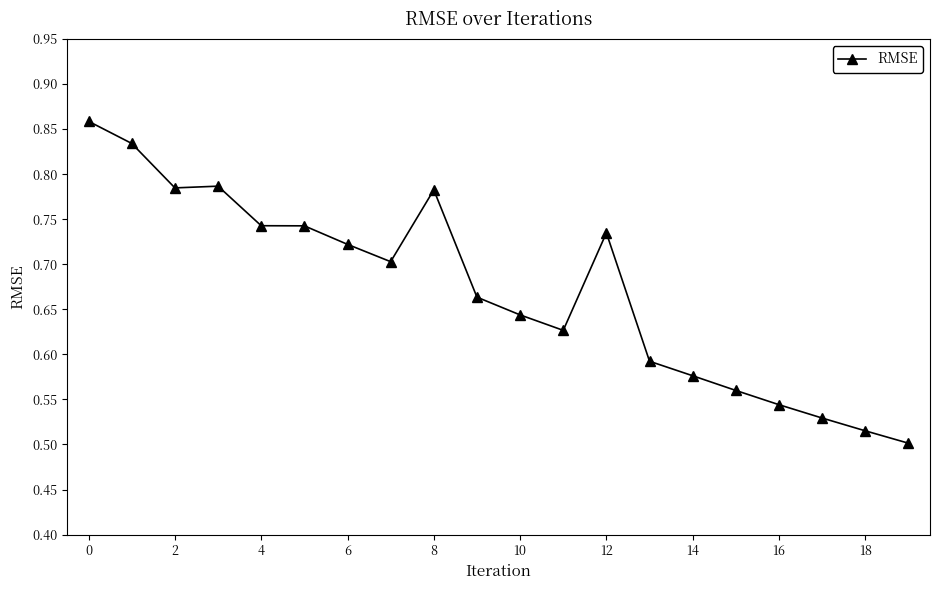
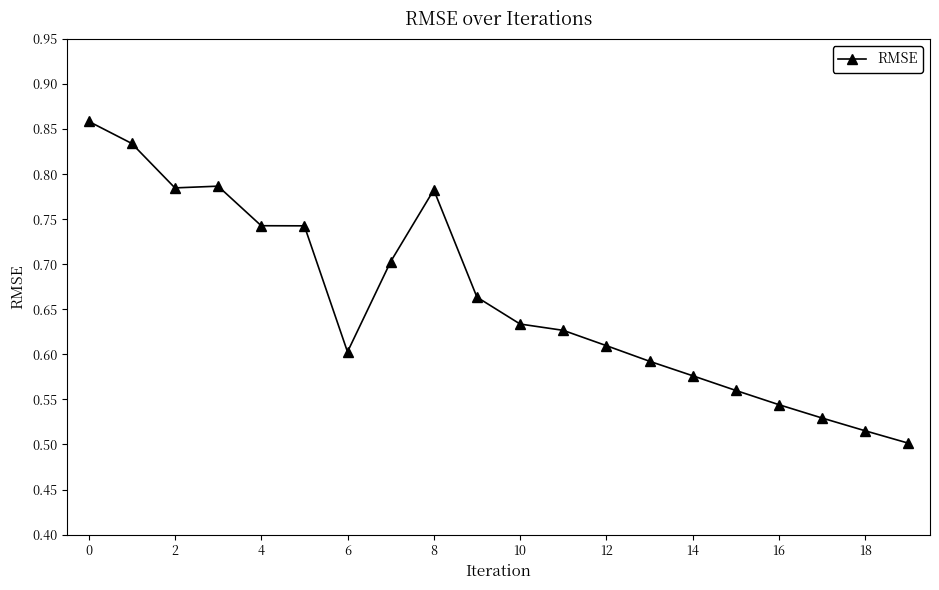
  {
    "0": 0.86,
    "2": 0.78,
    "4": 0.74,
-   "6": 0.72,
+   "6": 0.60,
    "8": 0.78,
-   "10": 0.64,
-   "12": 0.73,
+   "10": 0.63,
+   "12": 0.61,
    "14": 0.58,
    "16": 0.54,
    "18": 0.52
  }
